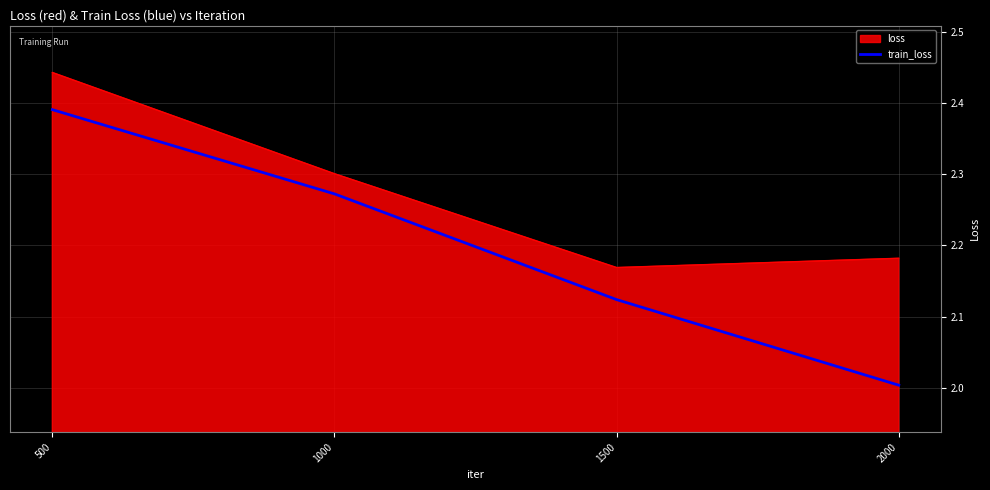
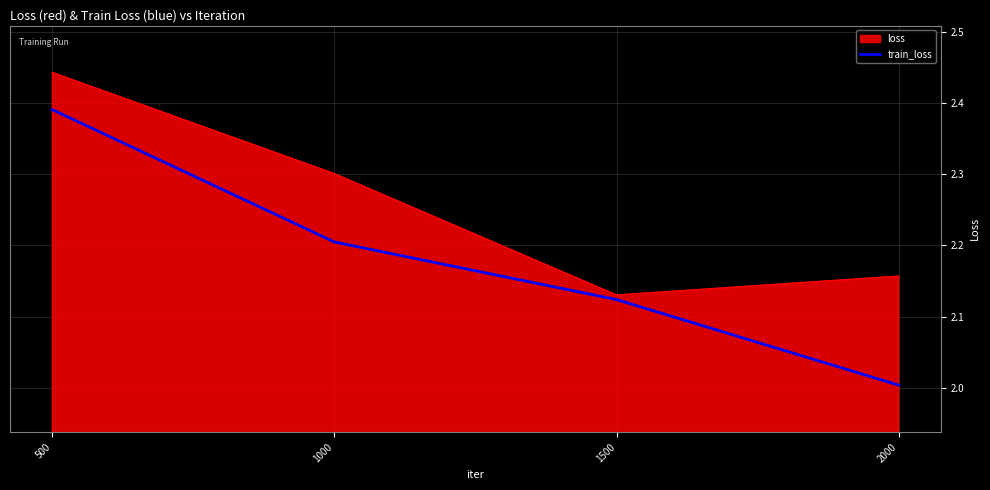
  {
    "loss": {
      "500": 2.44,
      "1000": 2.30,
-     "1500": 2.17,
-     "2000": 2.18
+     "1500": 2.13,
+     "2000": 2.16
    },
    "train_loss": {
      "500": 2.39,
-     "1000": 2.27,
+     "1000": 2.20,
      "1500": 2.12,
      "2000": 2.00
    }
  }
